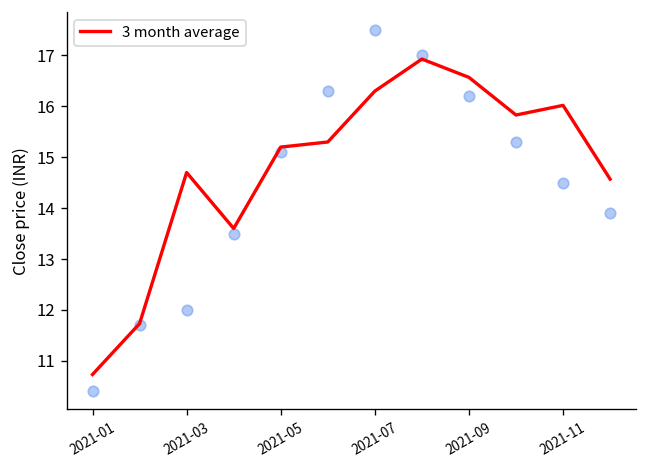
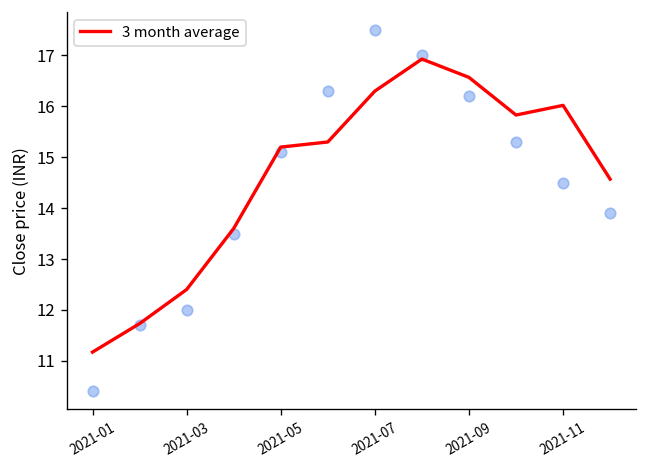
  {
    "3 month average": {
-     "2021-01": 10.7,
-     "2021-03": 14.7,
+     "2021-01": 11.2,
+     "2021-03": 12.4,
      "2021-05": 15.2,
      "2021-07": 16.3,
      "2021-09": 16.6,
      "2021-11": 16.0
    }
  }
